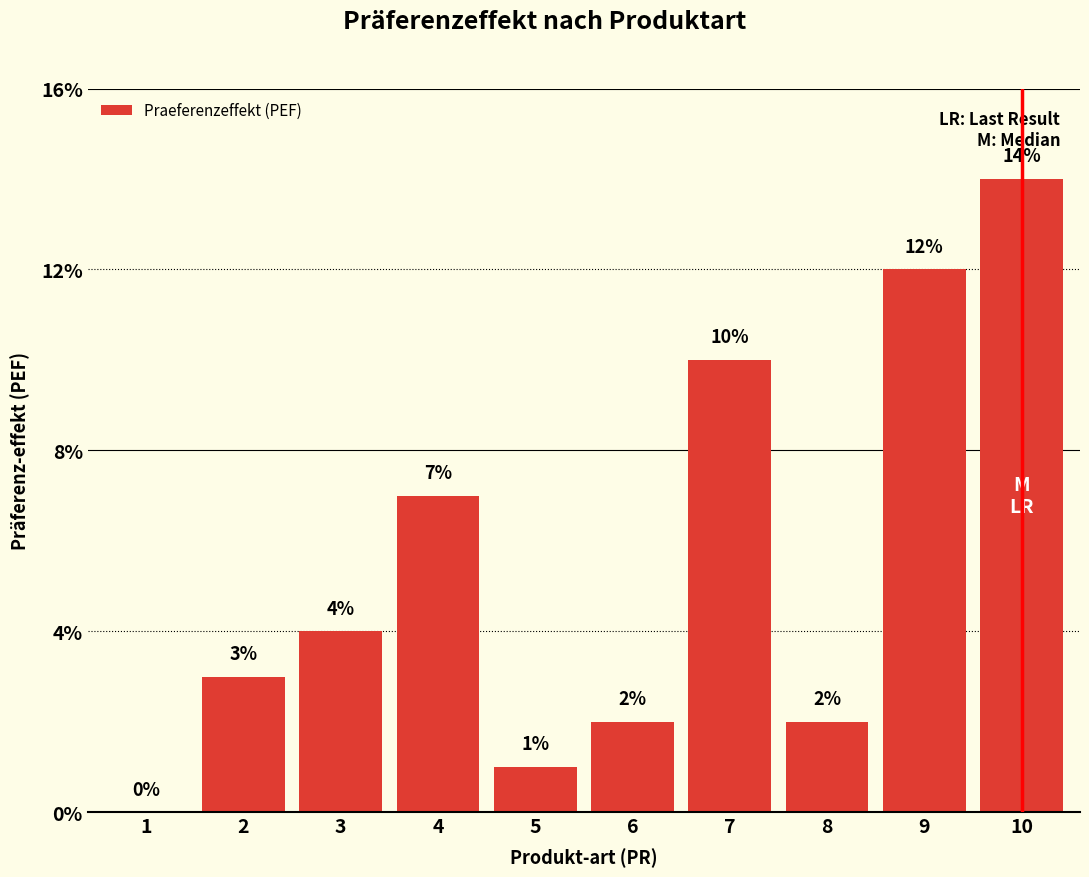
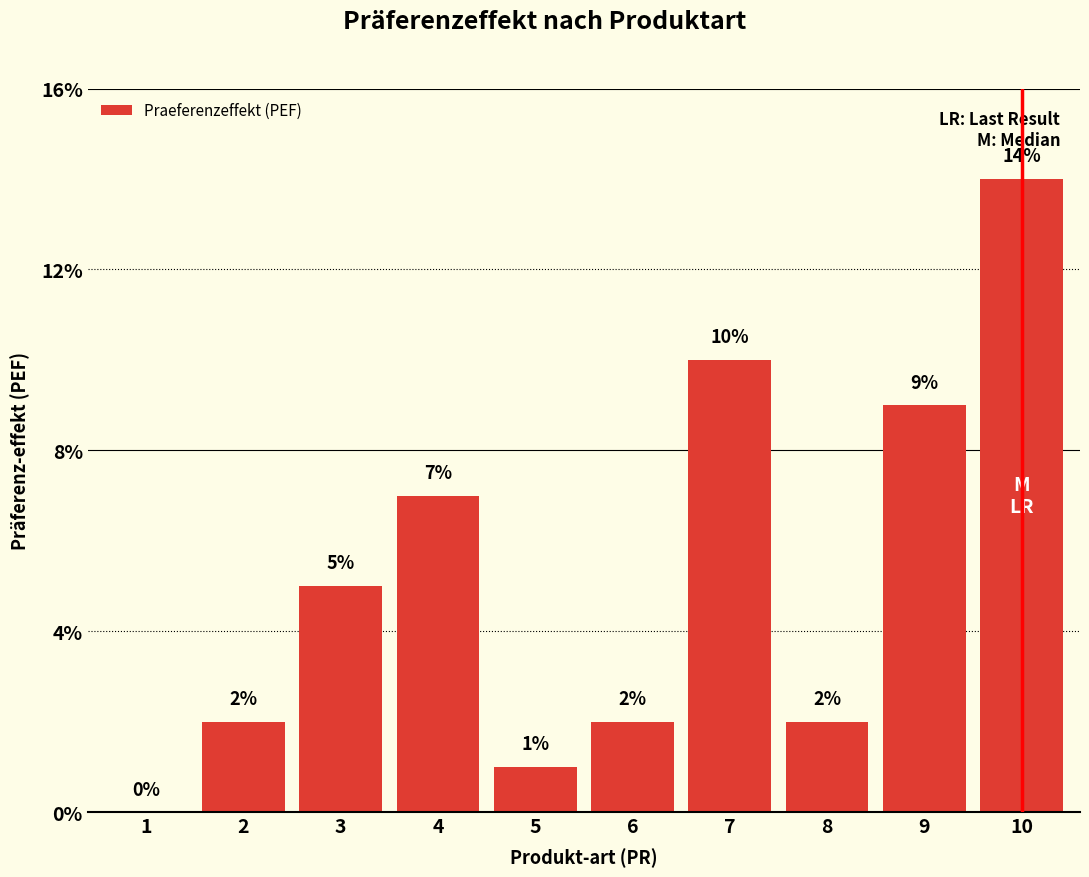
  {
    "1": "0%",
-   "2": "3%",
-   "3": "4%",
+   "2": "2%",
+   "3": "5%",
    "4": "7%",
    "5": "1%",
    "6": "2%",
    "7": "10%",
    "8": "2%",
-   "9": "12%",
+   "9": "9%",
    "10": "14%"
  }
